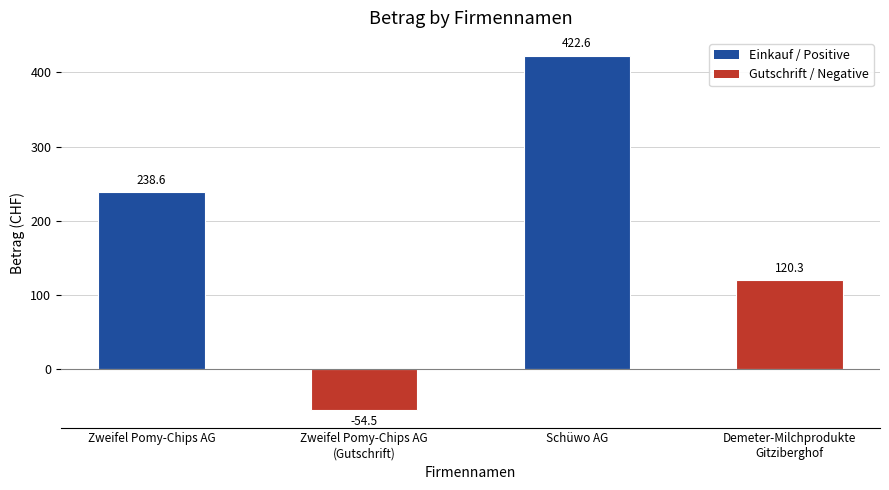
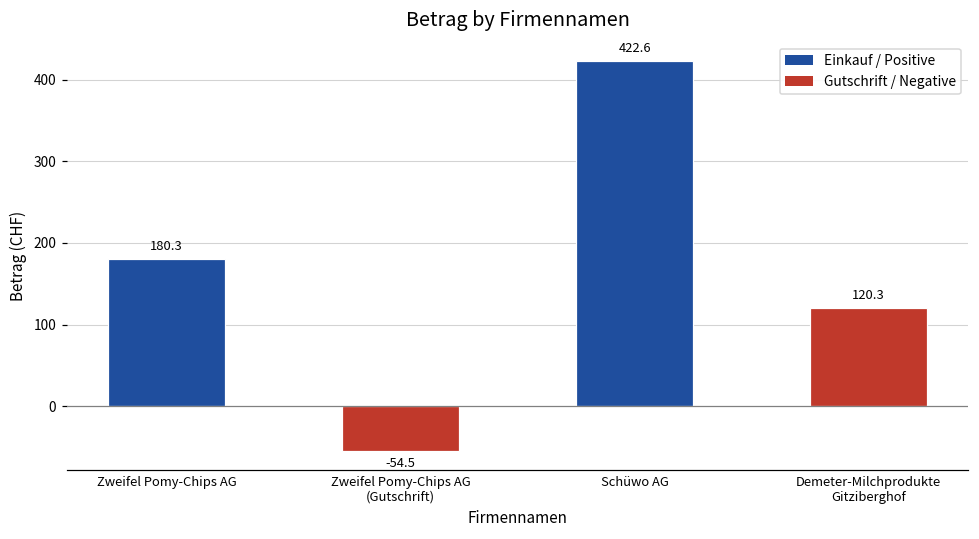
  {
-   "Zweifel Pomy-Chips AG": 238.6,
+   "Zweifel Pomy-Chips AG": 180.3,
    "Zweifel Pomy-Chips AG (Gutschrift)": -54.5,
    "Schüwo AG": 422.6,
    "Demeter-Milchprodukte Gitziberghof": 120.3
  }
